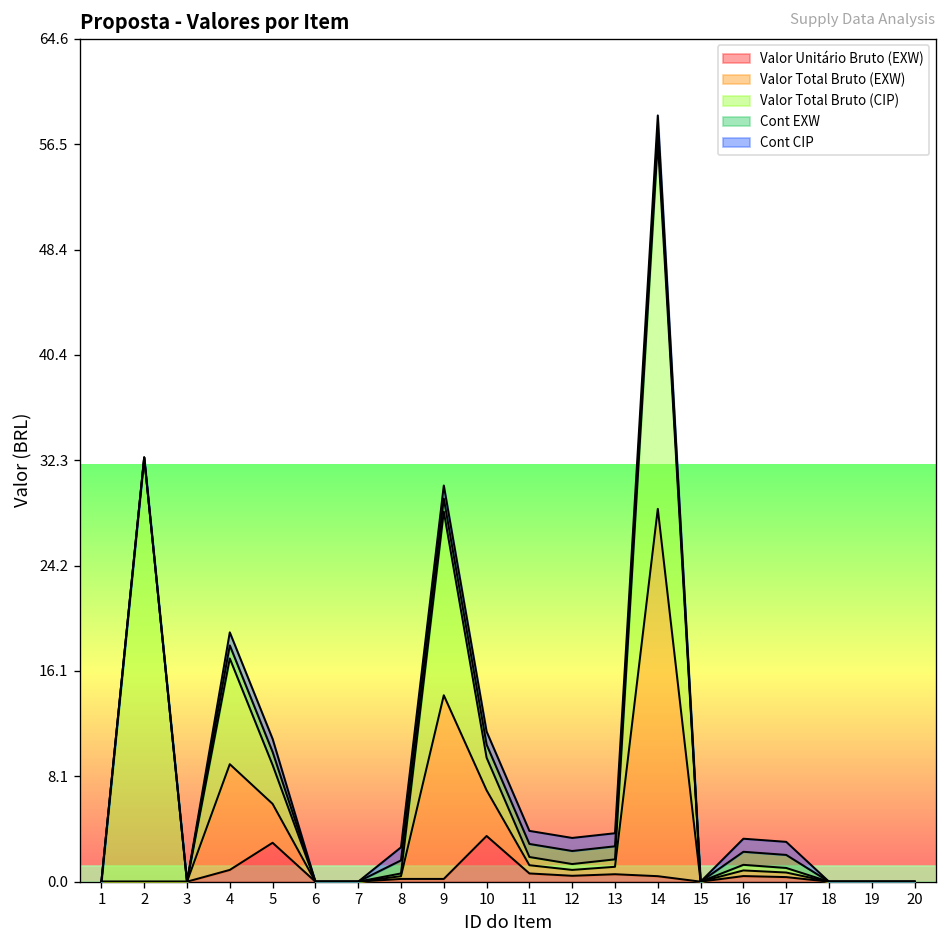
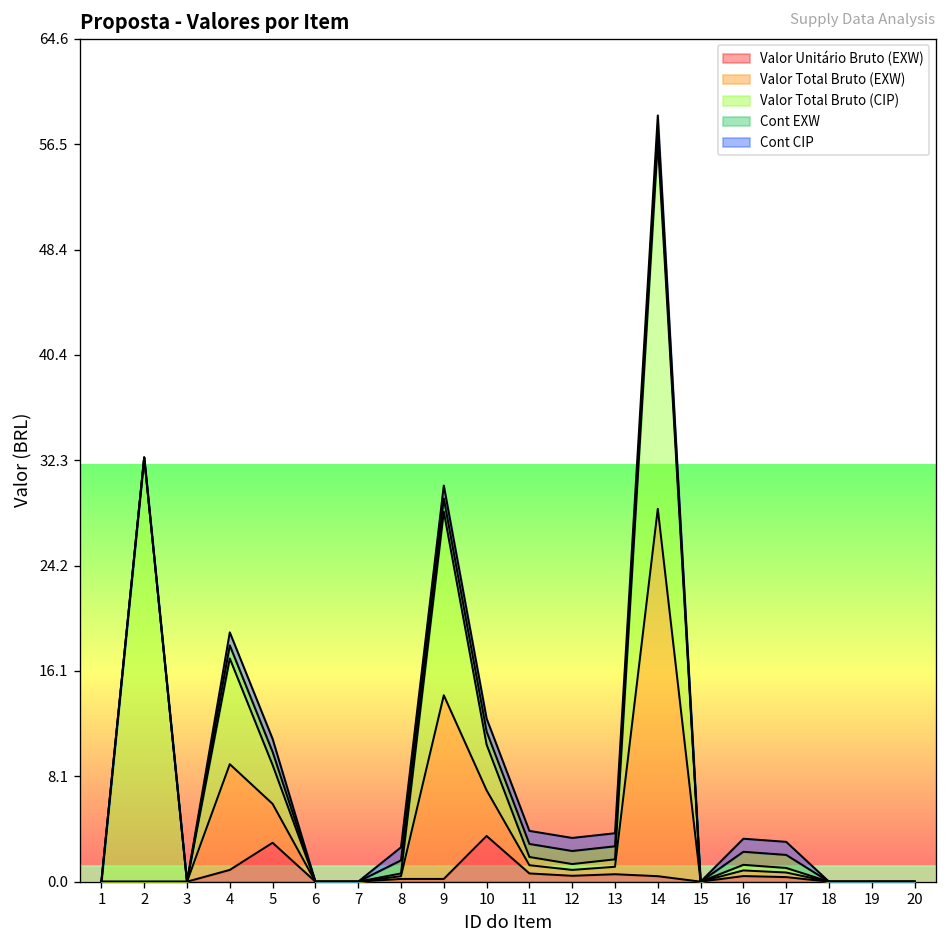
  {
    "Valor Unitário Bruto (EXW)": {
      "5": 3.0,
      "10": 3.5
    },
    "Valor Total Bruto (EXW)": {
      "4": 8.1,
      "5": 3.0,
      "9": 14.1,
      "10": 3.5,
      "11": 0.6,
      "14": 28.1
    },
    "Valor Total Bruto (CIP)": {
      "4": 8.1,
      "5": 3.0,
      "9": 14.1,
-     "10": 2.5,
+     "10": 3.5,
      "11": 0.6,
      "12": 0.5,
      "13": 0.6,
      "14": 28.1,
      "16": 0.4
    },
    "Cont EXW": {
      "4": 1.0,
      "5": 1.0,
      "8": 1.0,
      "9": 1.0,
      "10": 1.0,
      "11": 1.0,
      "12": 1.0,
      "13": 1.0,
      "14": 1.0,
      "16": 1.0,
      "17": 1.0
    },
    "Cont CIP": {
      "4": 1.0,
      "5": 1.0,
      "8": 1.0,
      "9": 1.0,
      "10": 1.0,
      "11": 1.0,
      "12": 1.0,
      "13": 1.0,
      "14": 1.0,
      "16": 1.0,
      "17": 1.0
    }
  }
